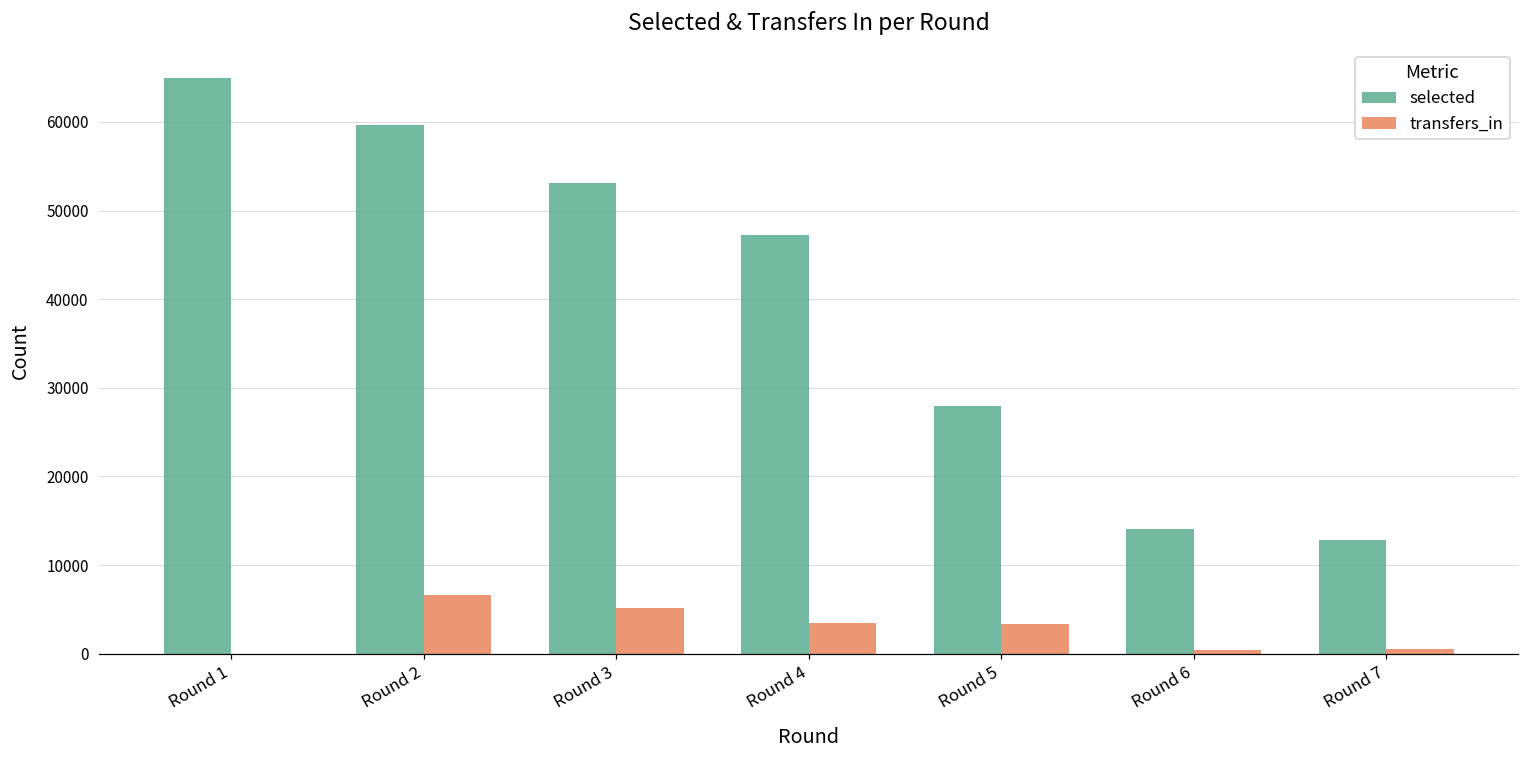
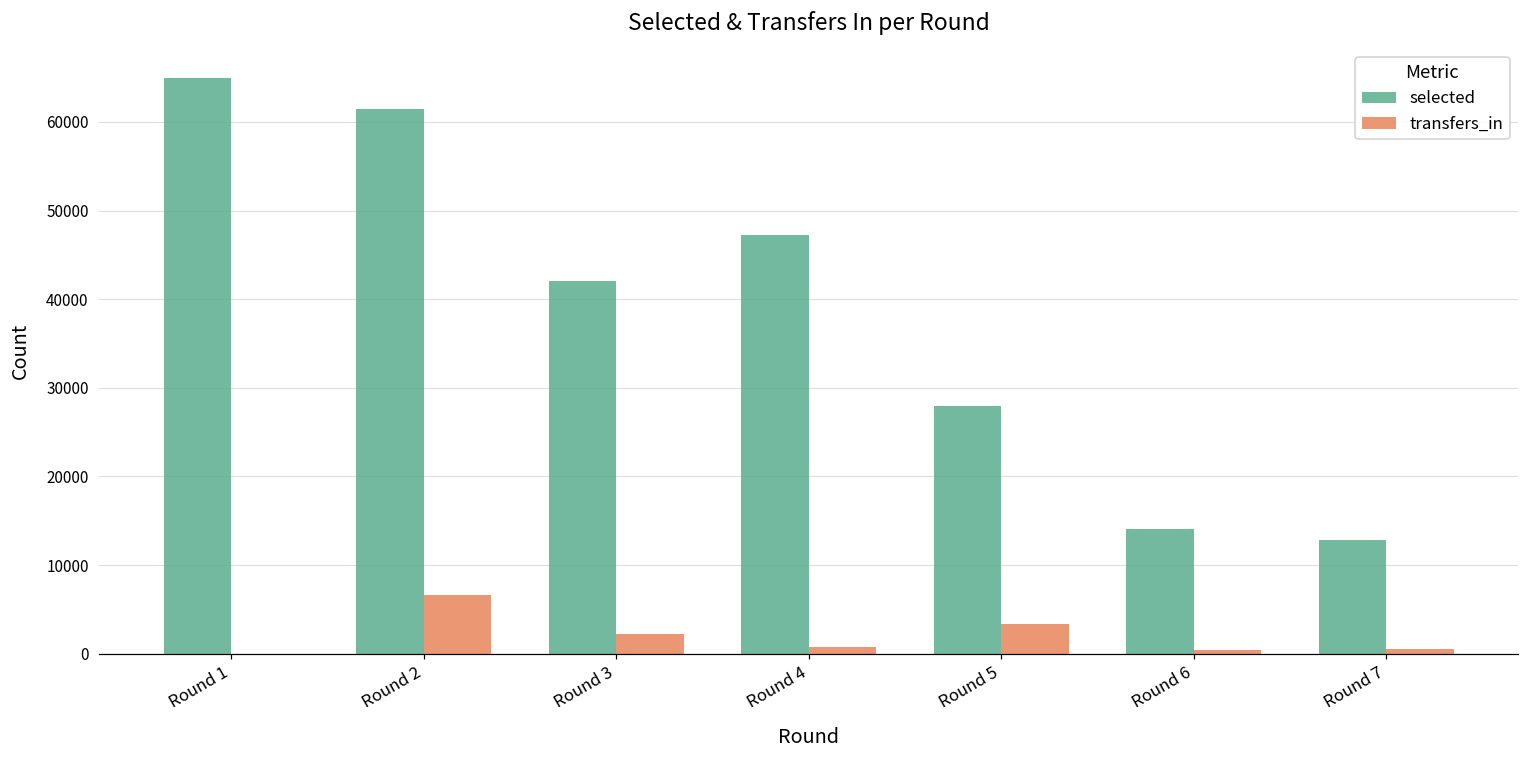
  {
    "selected": {
      "Round 1": 65000,
-     "Round 2": 60000,
-     "Round 3": 53000,
+     "Round 2": 61000,
+     "Round 3": 42000,
      "Round 4": 47000,
      "Round 5": 28000,
      "Round 6": 14000,
      "Round 7": 13000
    },
    "transfers_in": {
      "Round 1": 0,
      "Round 2": 7000,
-     "Round 3": 5000,
-     "Round 4": 3000,
+     "Round 3": 2000,
+     "Round 4": 1000,
      "Round 5": 3000,
      "Round 6": 0,
      "Round 7": 0
    }
  }
